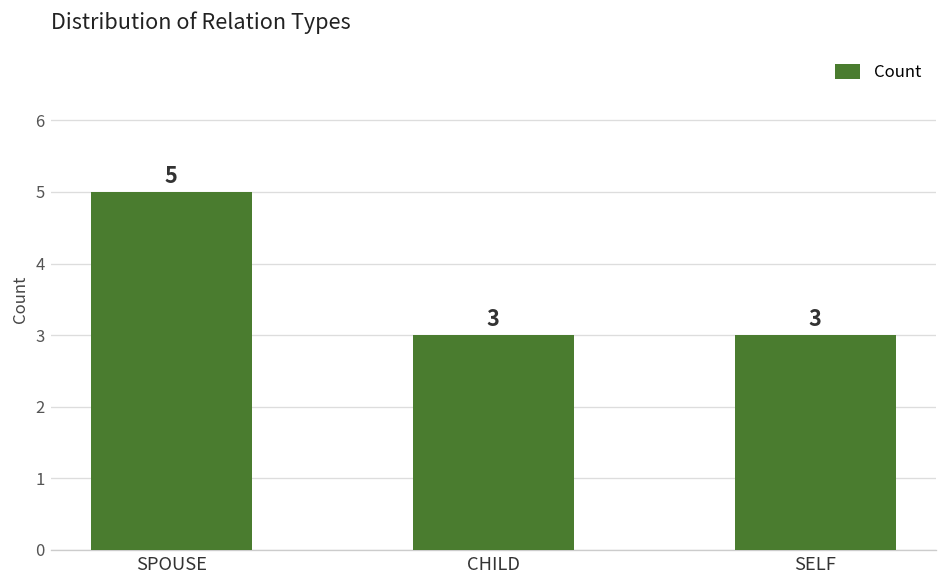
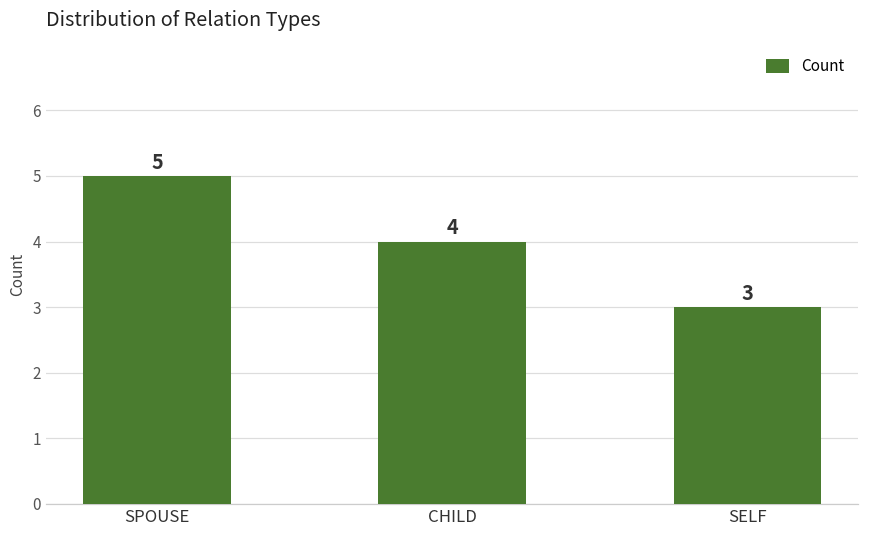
  {
    "SPOUSE": 5,
-   "CHILD": 3,
+   "CHILD": 4,
    "SELF": 3
  }
